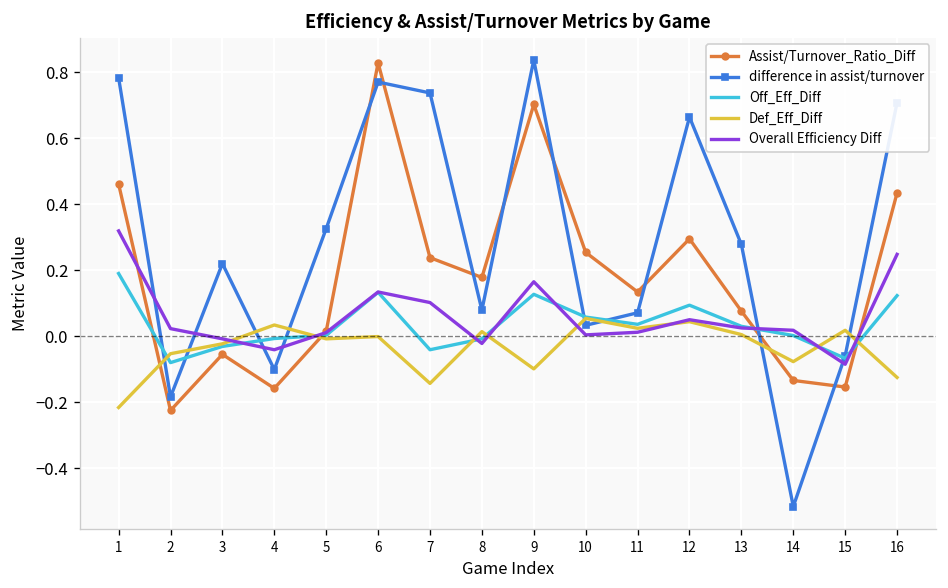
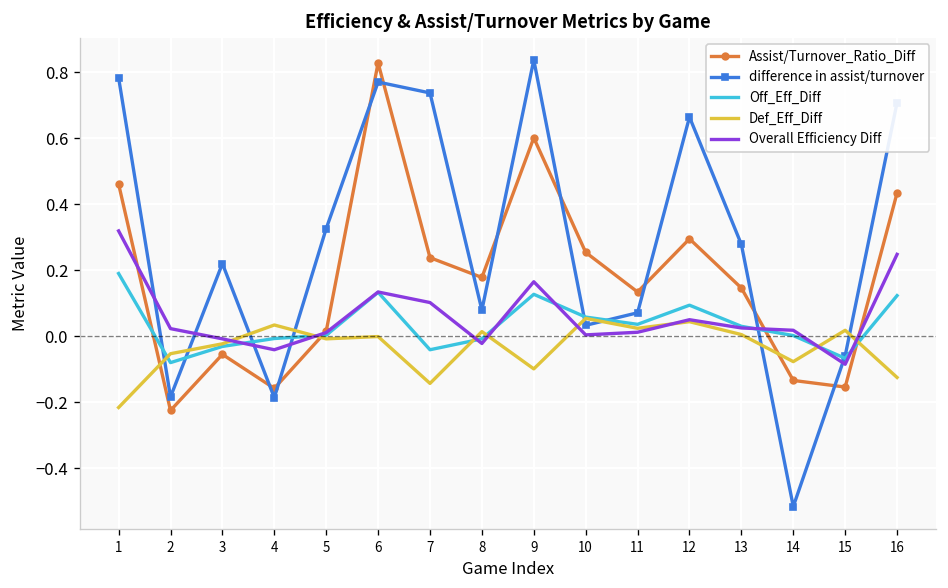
  {
    "Assist/Turnover_Ratio_Diff": {
      "1": 0.46,
      "2": -0.23,
      "3": -0.06,
      "4": -0.16,
      "6": 0.83,
      "7": 0.24,
      "8": 0.18,
-     "9": 0.70,
+     "9": 0.60,
      "10": 0.25,
      "11": 0.13,
      "12": 0.30,
-     "13": 0.08,
+     "13": 0.15,
      "14": -0.13,
      "15": -0.15,
      "16": 0.43
    },
    "difference in assist/turnover": {
      "1": 0.78,
      "2": -0.18,
      "3": 0.22,
-     "4": -0.10,
+     "4": -0.19,
      "5": 0.33,
      "6": 0.77,
      "7": 0.74,
      "8": 0.08,
      "9": 0.84,
      "10": 0.03,
      "11": 0.07,
      "12": 0.66,
      "13": 0.28,
      "14": -0.52
    },
    "Off_Eff_Diff": {
      "1": 0.19,
      "2": -0.08,
      "4": -0.01,
      "7": -0.04,
      "8": -0.01,
      "9": 0.13,
      "11": 0.04,
      "12": 0.09,
      "14": 0.00,
      "16": 0.12
    },
    "Def_Eff_Diff": {
      "1": -0.22,
      "2": -0.05,
      "4": 0.03,
      "5": -0.01,
      "6": 0.00,
      "7": -0.14,
      "8": 0.01,
      "9": -0.10,
      "11": 0.02,
      "13": 0.01,
      "14": -0.08,
      "15": 0.02,
      "16": -0.13
    },
    "Overall Efficiency Diff": {
      "1": 0.32,
      "2": 0.02,
      "3": -0.01,
      "4": -0.04,
      "7": 0.10,
      "8": -0.02,
      "9": 0.17,
      "10": 0.00,
      "11": 0.01,
      "14": 0.02,
      "15": -0.09,
      "16": 0.25
    }
  }
